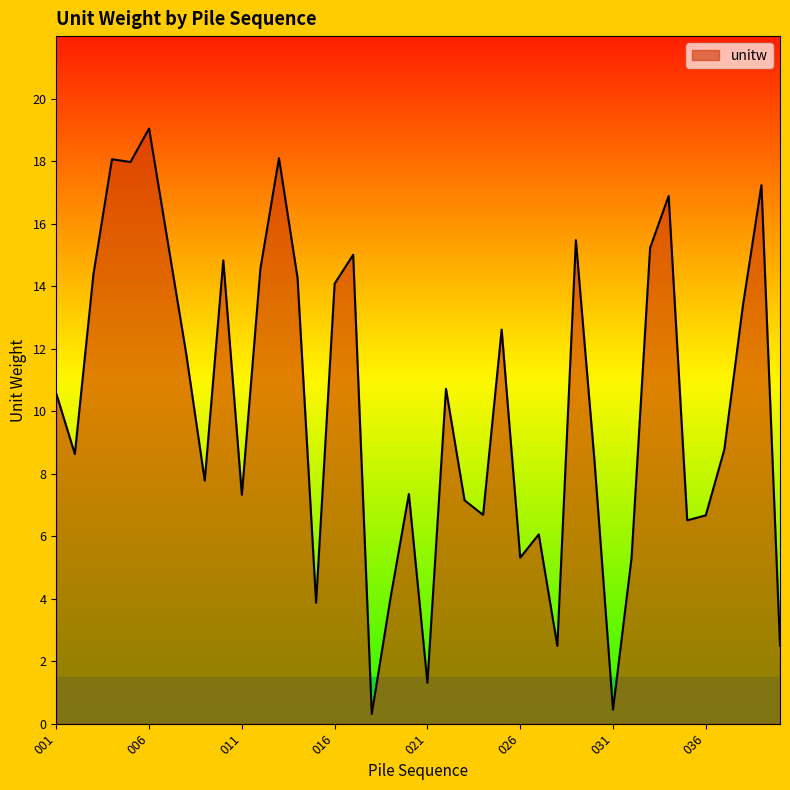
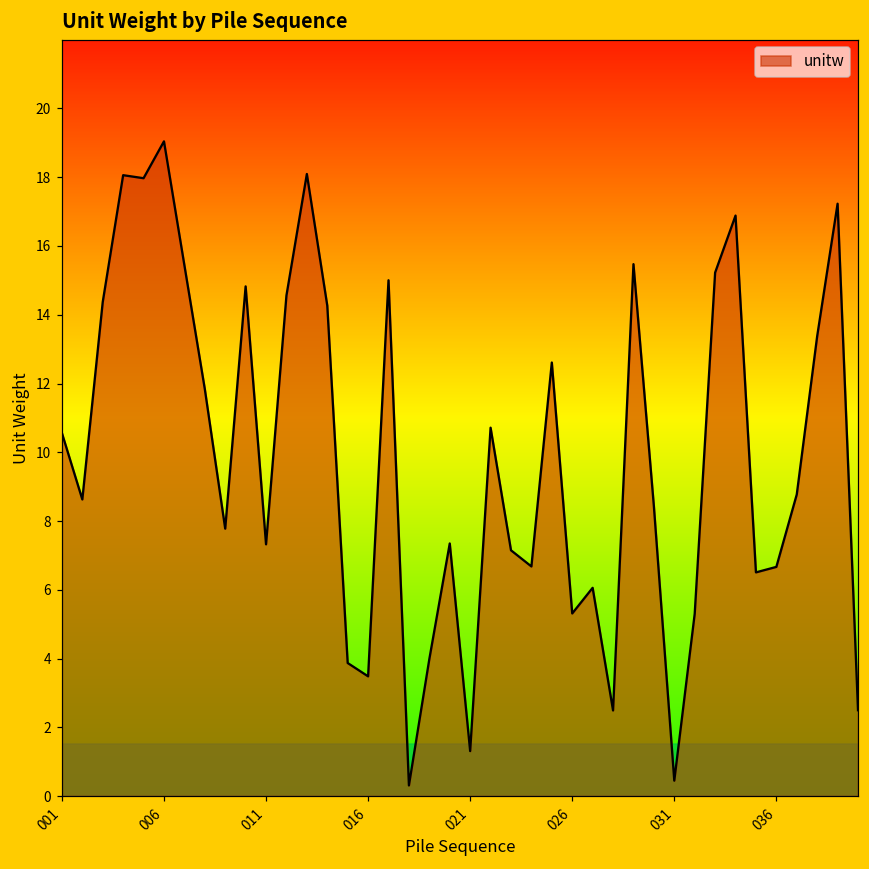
  {
    "001": 10.6,
    "006": 19.0,
    "011": 7.3,
-   "016": 14.1,
+   "016": 3.5,
    "026": 5.3,
    "036": 6.7
  }
